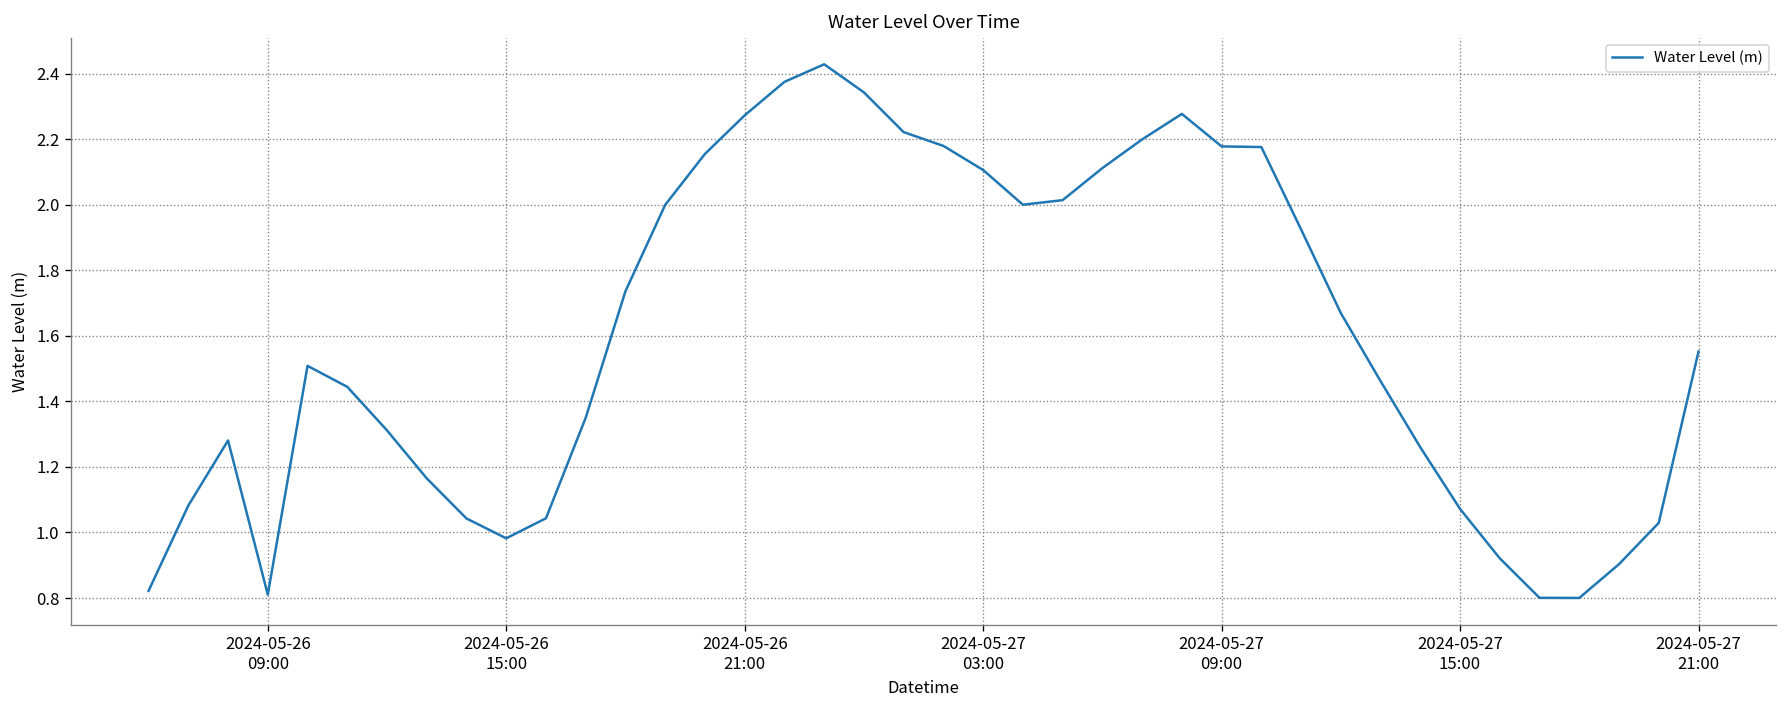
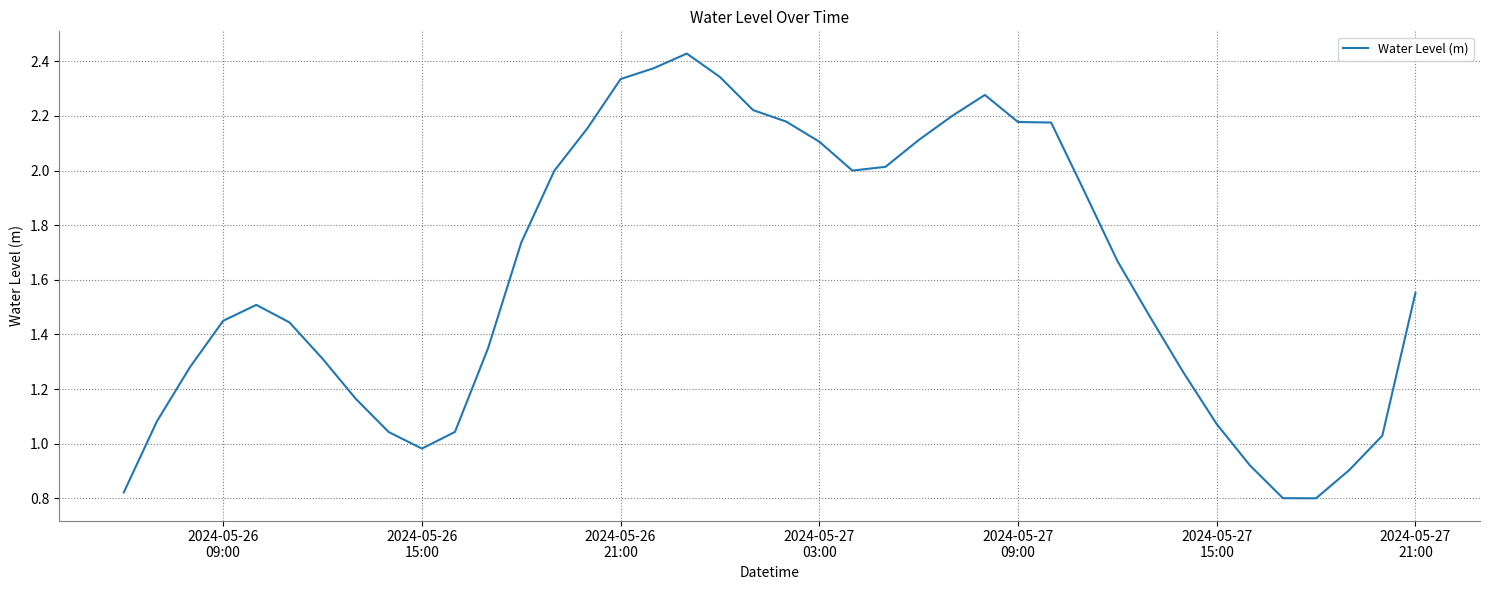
  {
-   "2024-05-26 09:00": 0.81,
+   "2024-05-26 09:00": 1.45,
    "2024-05-26 15:00": 0.98,
-   "2024-05-26 21:00": 2.27,
+   "2024-05-26 21:00": 2.33,
    "2024-05-27 03:00": 2.11,
    "2024-05-27 09:00": 2.18,
    "2024-05-27 15:00": 1.07,
    "2024-05-27 21:00": 1.55
  }
